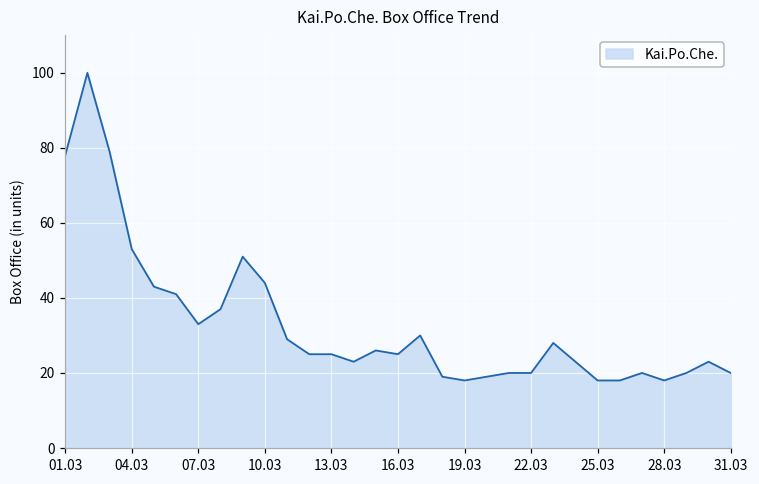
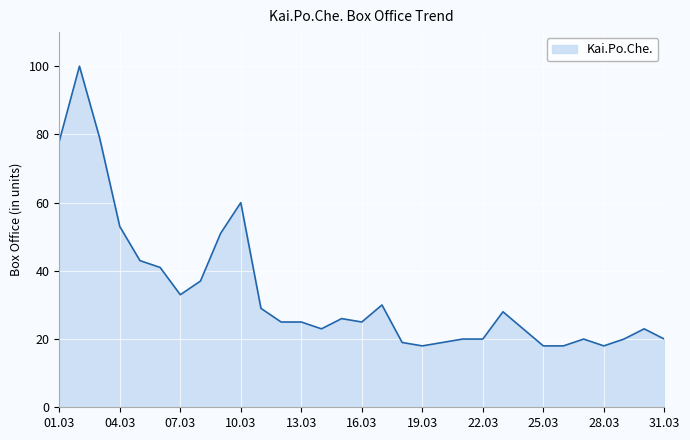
  {
    "01.03": 78,
    "04.03": 53,
    "07.03": 33,
-   "10.03": 44,
+   "10.03": 60,
    "13.03": 25,
    "16.03": 25,
    "19.03": 18,
    "22.03": 20,
    "25.03": 18,
    "28.03": 18,
    "31.03": 20
  }
